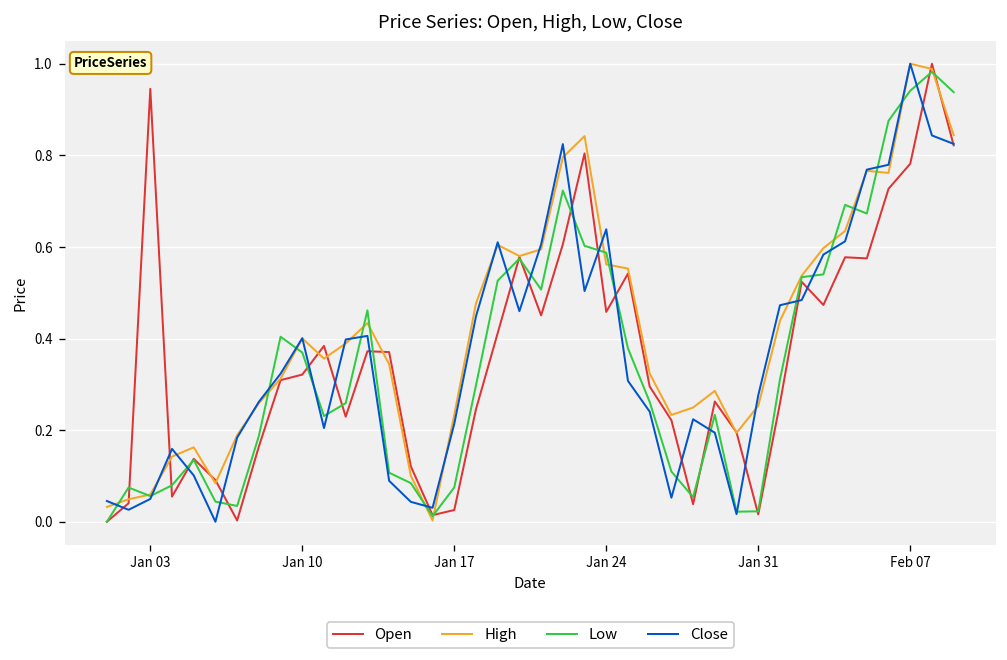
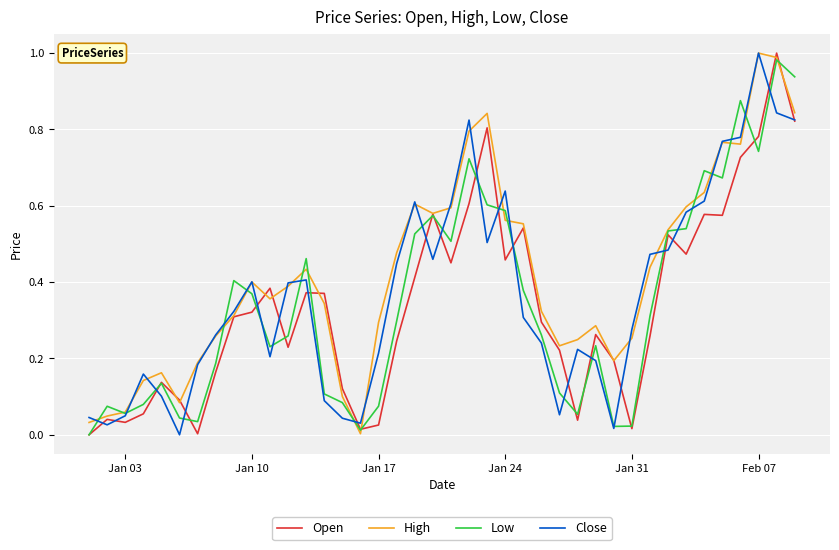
  {
    "Open": {
-     "Jan 03": 0.95,
+     "Jan 03": 0.03,
      "Jan 10": 0.32,
      "Jan 17": 0.03,
      "Jan 24": 0.46,
      "Feb 07": 0.78
    },
    "High": {
-     "Jan 17": 0.23,
+     "Jan 17": 0.29,
      "Jan 24": 0.56,
      "Jan 31": 0.25
    },
    "Low": {
      "Jan 10": 0.37,
      "Jan 17": 0.07,
      "Jan 24": 0.59,
-     "Feb 07": 0.94
+     "Feb 07": 0.74
    },
    "Close": {
      "Jan 17": 0.21,
      "Jan 24": 0.64,
      "Jan 31": 0.28
    }
  }
